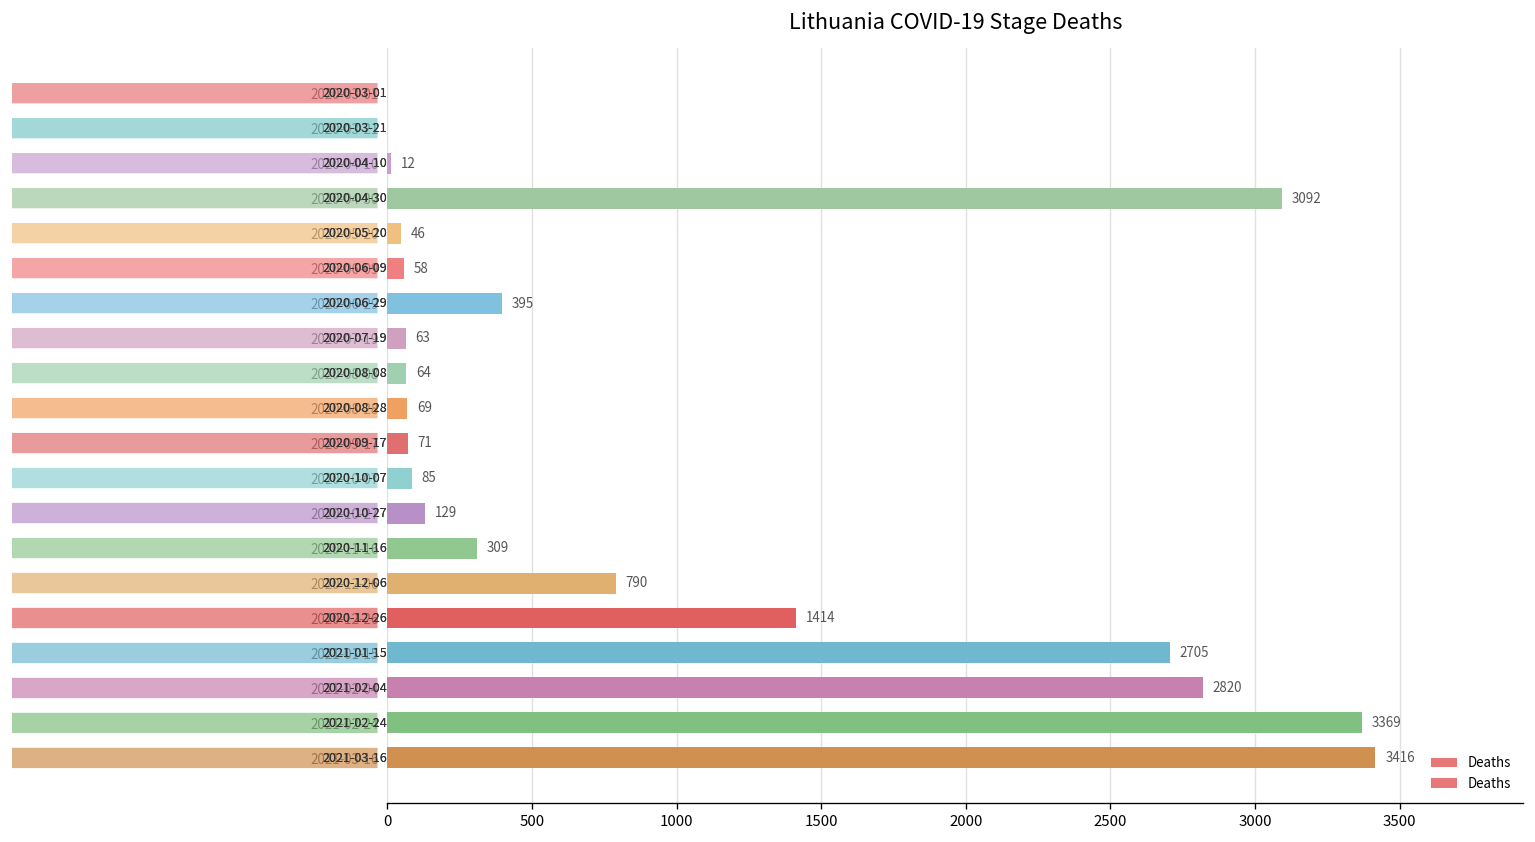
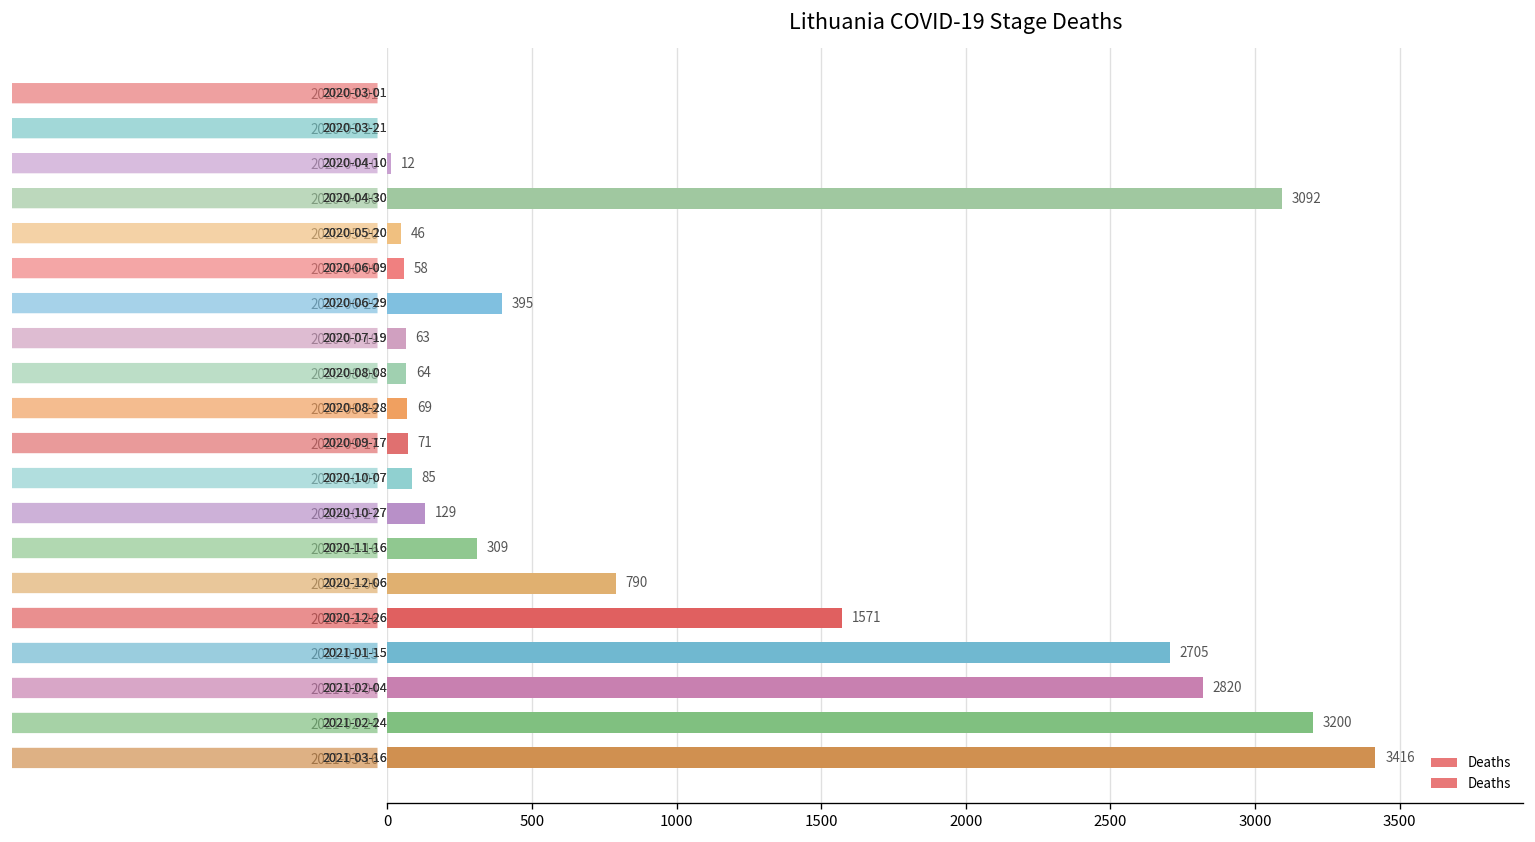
  {
    "2020-04-10": 12,
    "2020-04-30": 3092,
    "2020-05-20": 46,
    "2020-06-09": 58,
    "2020-06-29": 395,
    "2020-07-19": 63,
    "2020-08-08": 64,
    "2020-08-28": 69,
    "2020-09-17": 71,
    "2020-10-07": 85,
    "2020-10-27": 129,
    "2020-11-16": 309,
    "2020-12-06": 790,
-   "2020-12-26": 1414,
+   "2020-12-26": 1571,
    "2021-01-15": 2705,
    "2021-02-04": 2820,
-   "2021-02-24": 3369,
+   "2021-02-24": 3200,
    "2021-03-16": 3416
  }
